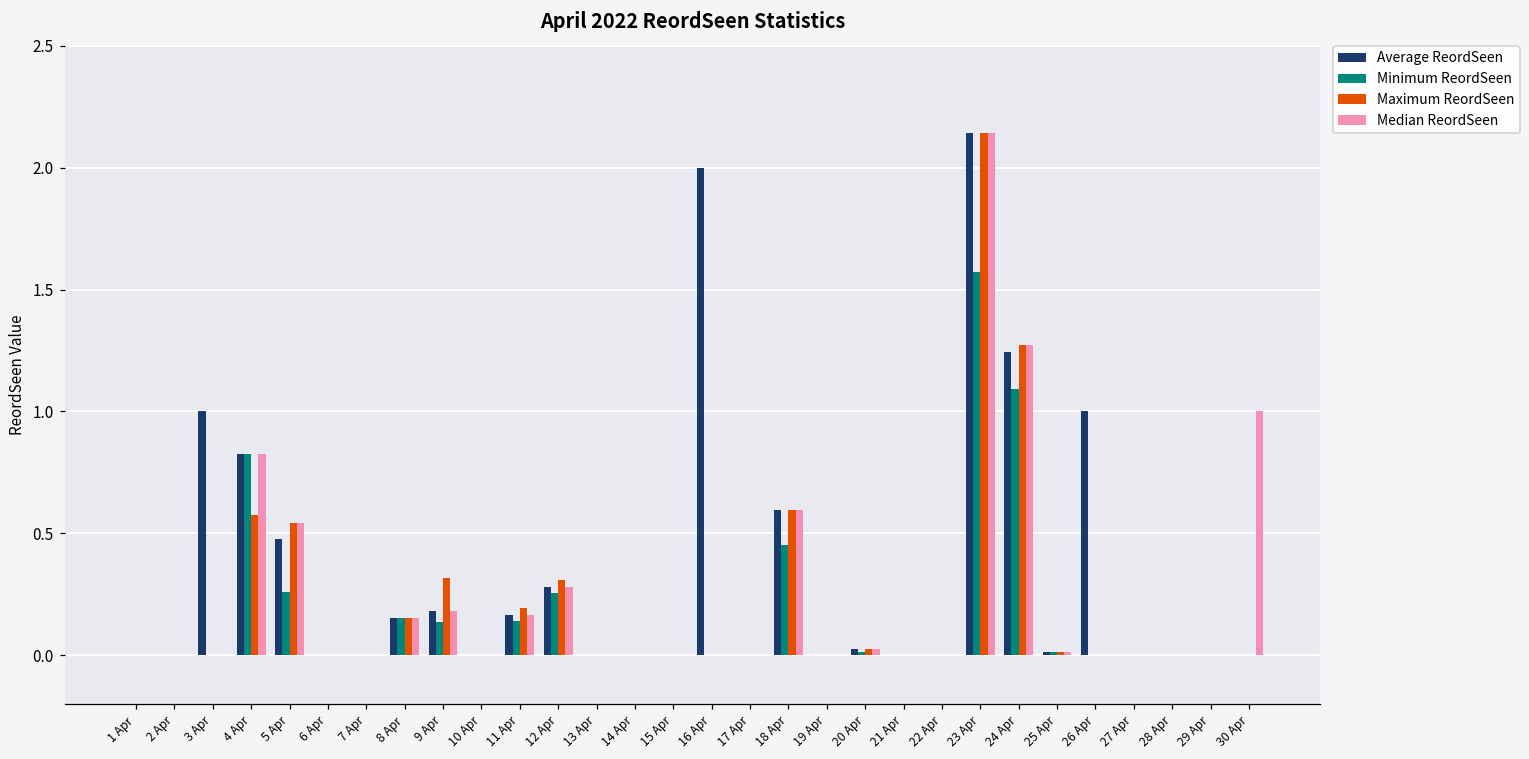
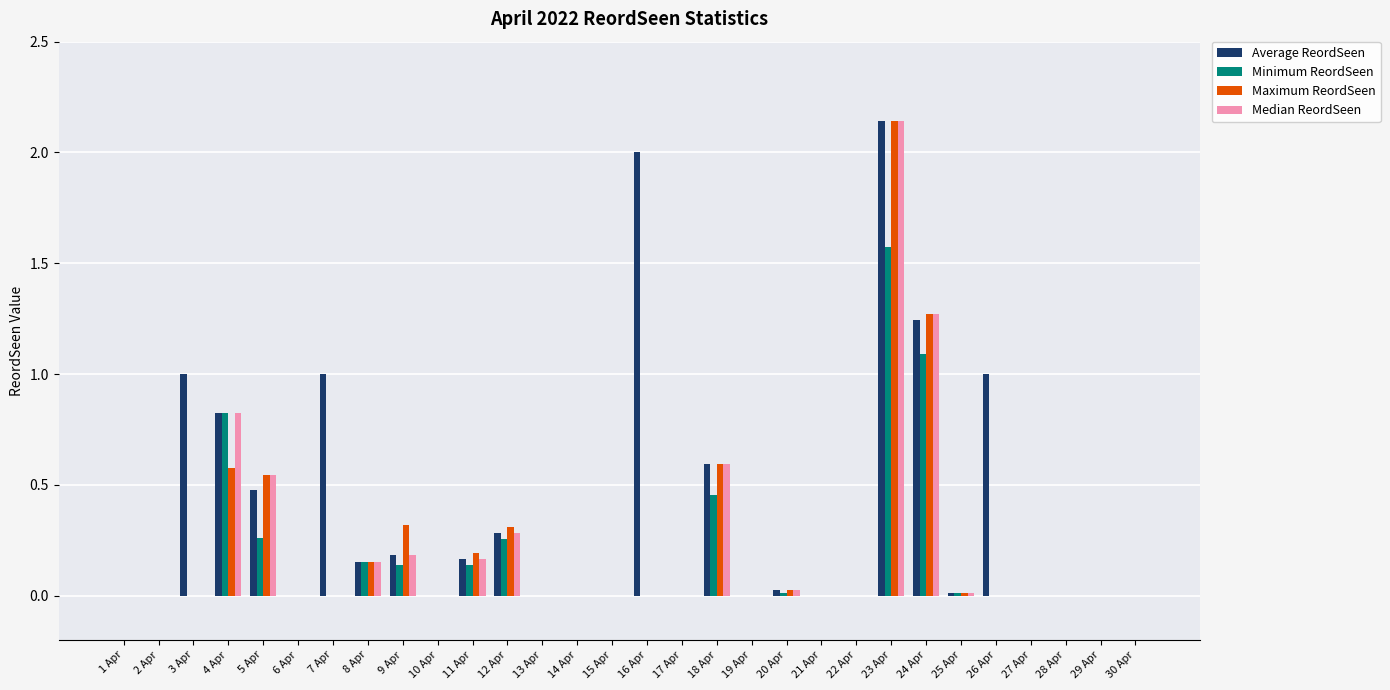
  {
    "Average ReordSeen": {
      "1 Apr": 0,
      "2 Apr": 0,
      "3 Apr": 1,
      "4 Apr": 0.82,
      "5 Apr": 0.48,
      "6 Apr": 0,
-     "7 Apr": 0,
+     "7 Apr": 1,
      "8 Apr": 0.15,
      "9 Apr": 0.18,
      "10 Apr": 0,
      "11 Apr": 0.17,
      "12 Apr": 0.28,
      "13 Apr": 0,
      "14 Apr": 0,
      "15 Apr": 0,
      "16 Apr": 2,
      "17 Apr": 0,
      "18 Apr": 0.60,
      "19 Apr": 0,
      "20 Apr": 0.03,
      "21 Apr": 0,
      "22 Apr": 0,
      "23 Apr": 2.14,
      "24 Apr": 1.24,
      "25 Apr": 0.01,
      "26 Apr": 1,
      "27 Apr": 0,
      "28 Apr": 0,
      "29 Apr": 0,
      "30 Apr": 0
    },
    "Minimum ReordSeen": {
      "1 Apr": 0,
      "2 Apr": 0,
      "3 Apr": 0,
      "4 Apr": 0.82,
      "5 Apr": 0.26,
      "6 Apr": 0,
      "7 Apr": 0,
      "8 Apr": 0.15,
      "9 Apr": 0.14,
      "10 Apr": 0,
      "11 Apr": 0.14,
      "12 Apr": 0.25,
      "13 Apr": 0,
      "14 Apr": 0,
      "15 Apr": 0,
      "16 Apr": 0,
      "17 Apr": 0,
      "18 Apr": 0.45,
      "19 Apr": 0,
      "20 Apr": 0.01,
      "21 Apr": 0,
      "22 Apr": 0,
      "23 Apr": 1.57,
      "24 Apr": 1.09,
      "25 Apr": 0.01,
      "26 Apr": 0,
      "27 Apr": 0,
      "28 Apr": 0,
      "29 Apr": 0,
      "30 Apr": 0
    },
    "Maximum ReordSeen": {
      "1 Apr": 0,
      "2 Apr": 0,
      "3 Apr": 0,
      "4 Apr": 0.58,
      "5 Apr": 0.54,
      "6 Apr": 0,
      "7 Apr": 0,
      "8 Apr": 0.15,
      "9 Apr": 0.32,
      "10 Apr": 0,
      "11 Apr": 0.19,
      "12 Apr": 0.31,
      "13 Apr": 0,
      "14 Apr": 0,
      "15 Apr": 0,
      "16 Apr": 0,
      "17 Apr": 0,
      "18 Apr": 0.60,
      "19 Apr": 0,
      "20 Apr": 0.03,
      "21 Apr": 0,
      "22 Apr": 0,
      "23 Apr": 2.14,
      "24 Apr": 1.27,
      "25 Apr": 0.01,
      "26 Apr": 0,
      "27 Apr": 0,
      "28 Apr": 0,
      "29 Apr": 0,
      "30 Apr": 0
    },
    "Median ReordSeen": {
      "1 Apr": 0,
      "2 Apr": 0,
      "3 Apr": 0,
      "4 Apr": 0.82,
      "5 Apr": 0.54,
      "6 Apr": 0,
      "7 Apr": 0,
      "8 Apr": 0.15,
      "9 Apr": 0.18,
      "10 Apr": 0,
      "11 Apr": 0.17,
      "12 Apr": 0.28,
      "13 Apr": 0,
      "14 Apr": 0,
      "15 Apr": 0,
      "16 Apr": 0,
      "17 Apr": 0,
      "18 Apr": 0.60,
      "19 Apr": 0,
      "20 Apr": 0.03,
      "21 Apr": 0,
      "22 Apr": 0,
      "23 Apr": 2.14,
      "24 Apr": 1.27,
      "25 Apr": 0.01,
      "26 Apr": 0,
      "27 Apr": 0,
      "28 Apr": 0,
      "29 Apr": 0,
-     "30 Apr": 1
+     "30 Apr": 0
    }
  }
